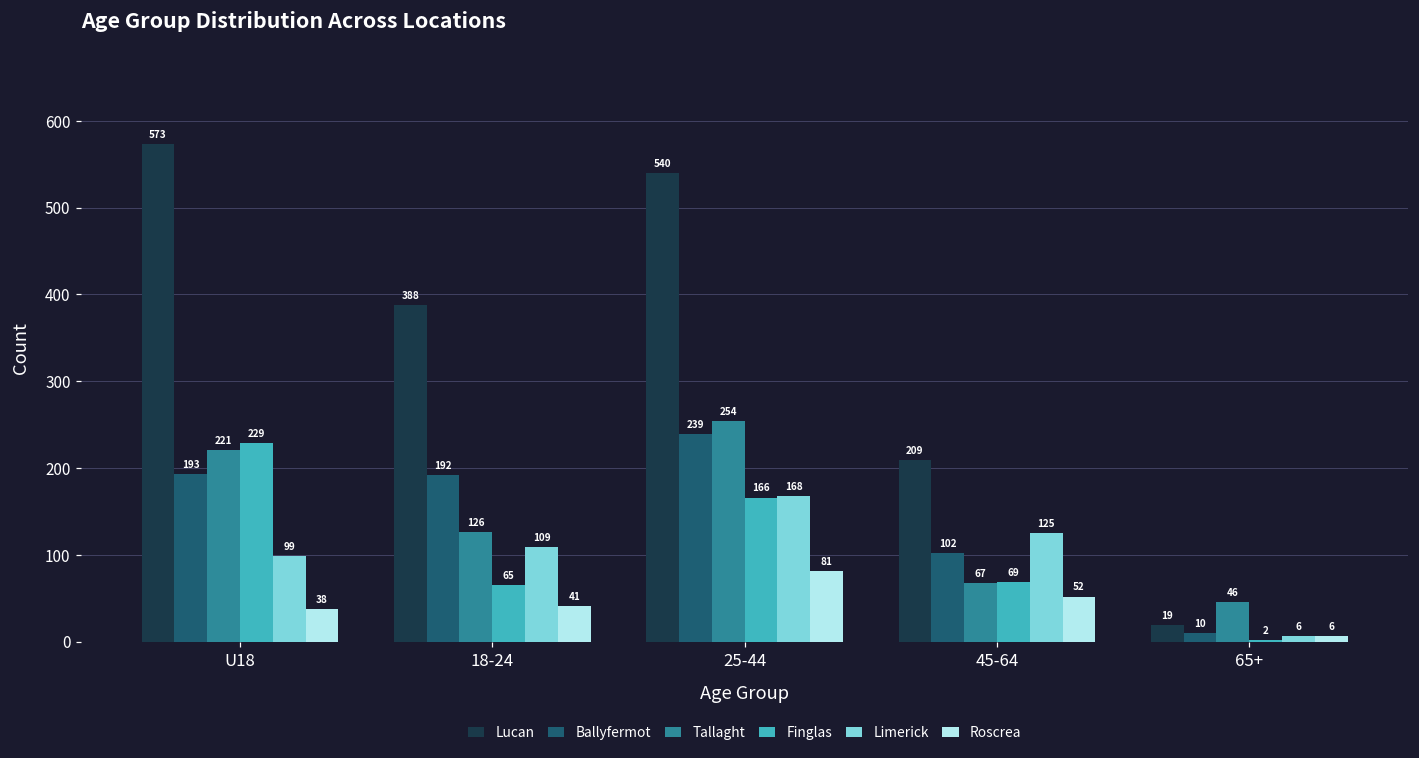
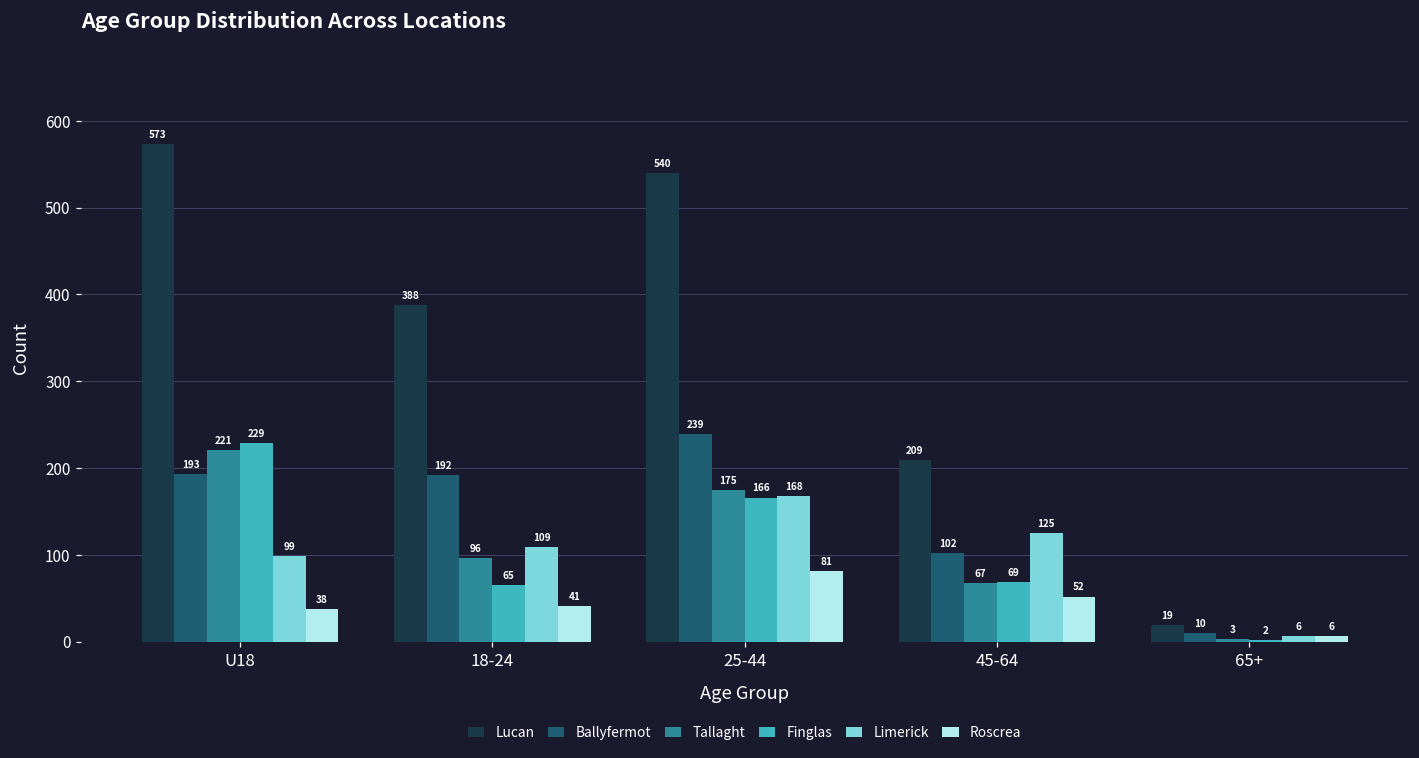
  {
    "Tallaght": {
      "U18": 221,
-     "18-24": 126,
-     "25-44": 254,
+     "18-24": 96,
+     "25-44": 175,
      "45-64": 67,
-     "65+": 46
+     "65+": 3
    },
    "Finglas": {
      "U18": 229,
      "18-24": 65,
      "25-44": 166,
      "45-64": 69,
      "65+": 2
    }
  }
